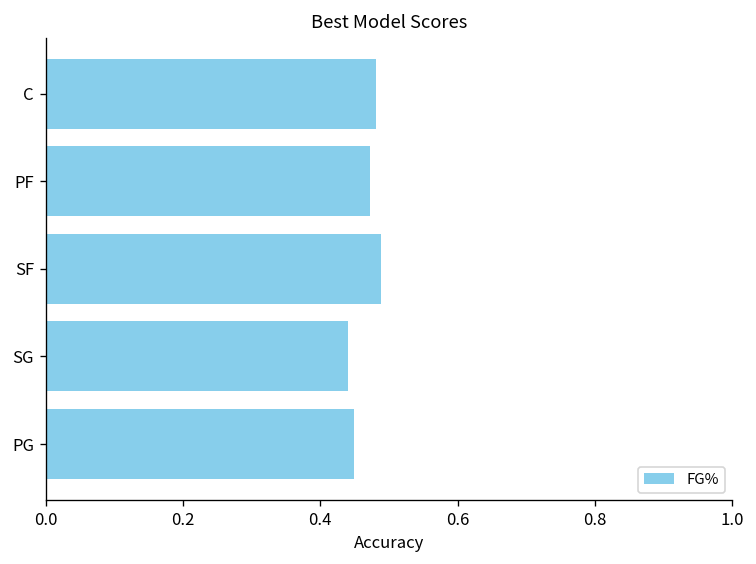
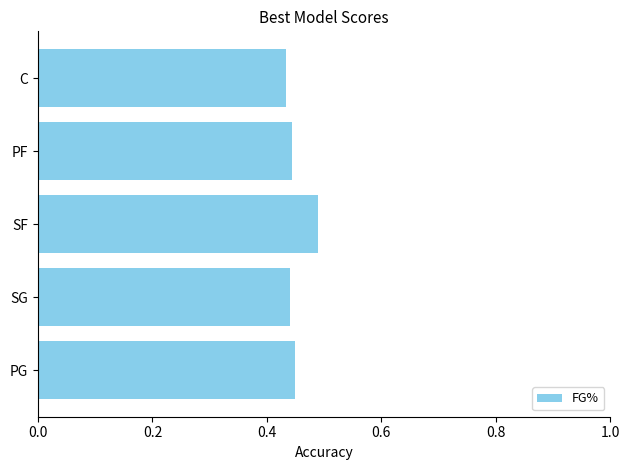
  {
-   "C": 0.48,
-   "PF": 0.47,
+   "C": 0.43,
+   "PF": 0.44,
    "SF": 0.49,
    "SG": 0.44,
    "PG": 0.45
  }
